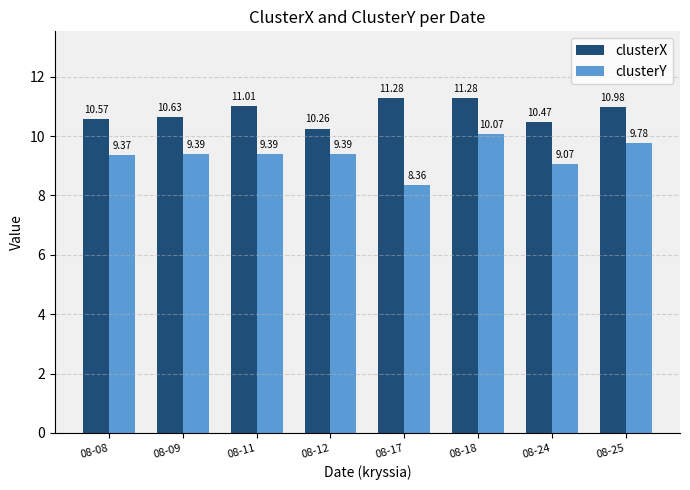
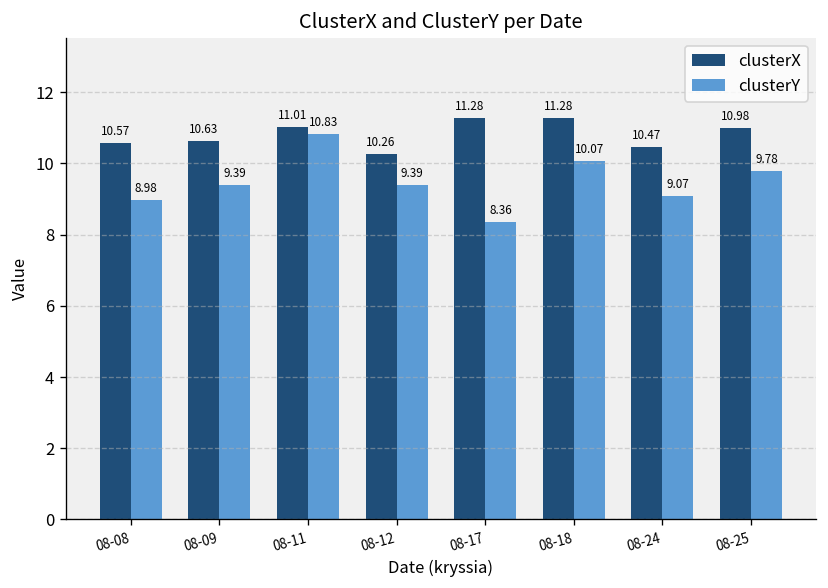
  {
    "clusterX": {
      "08-08": 10.57,
      "08-09": 10.63,
      "08-11": 11.01,
      "08-12": 10.26,
      "08-17": 11.28,
      "08-18": 11.28,
      "08-24": 10.47,
      "08-25": 10.98
    },
    "clusterY": {
-     "08-08": 9.37,
+     "08-08": 8.98,
      "08-09": 9.39,
-     "08-11": 9.39,
+     "08-11": 10.83,
      "08-12": 9.39,
      "08-17": 8.36,
      "08-18": 10.07,
      "08-24": 9.07,
      "08-25": 9.78
    }
  }
